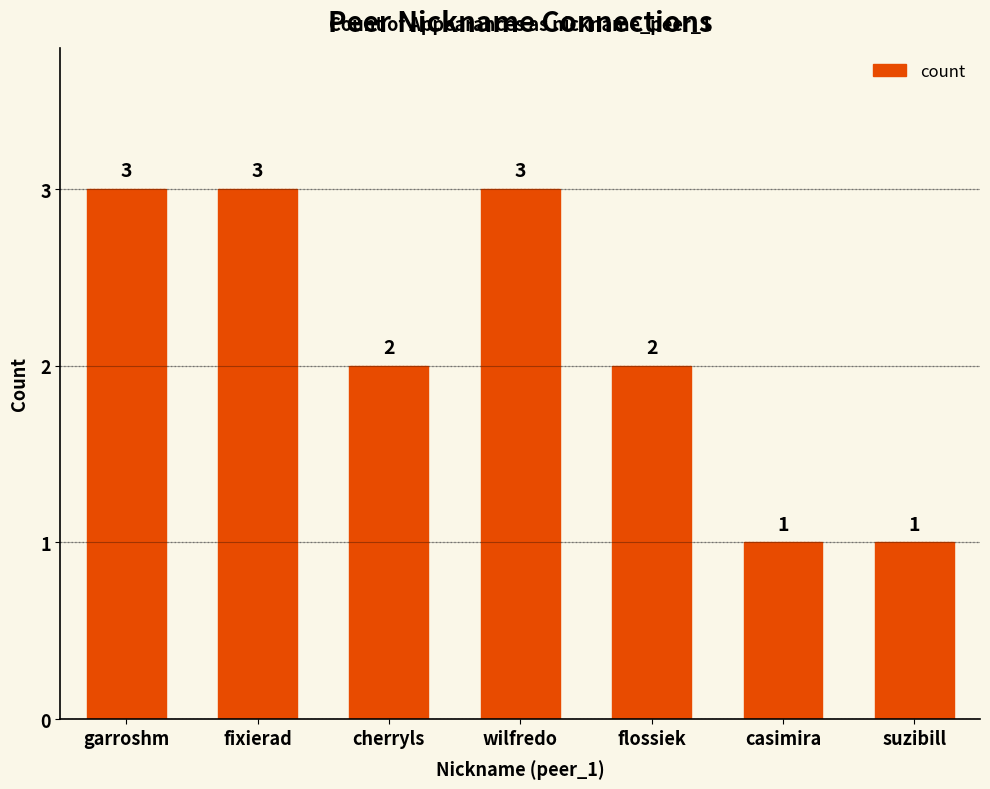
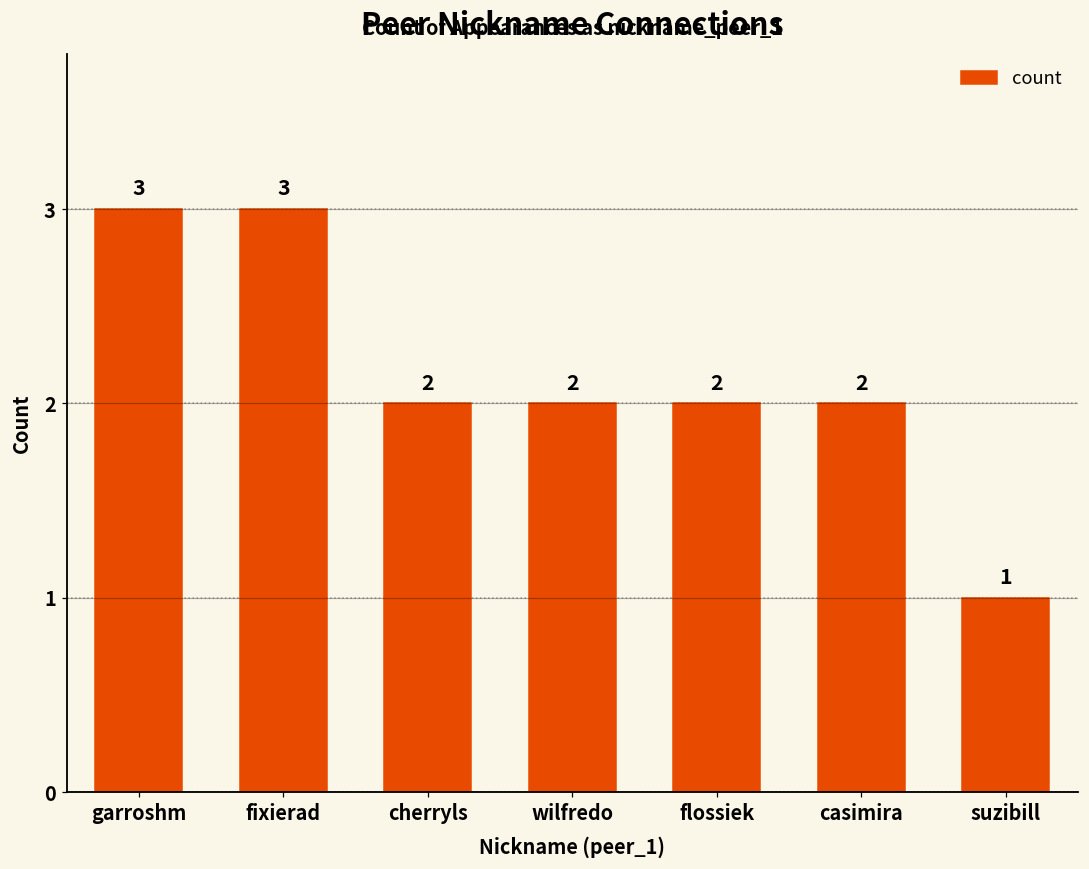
  {
    "garroshm": 3,
    "fixierad": 3,
    "cherryls": 2,
-   "wilfredo": 3,
+   "wilfredo": 2,
    "flossiek": 2,
-   "casimira": 1,
+   "casimira": 2,
    "suzibill": 1
  }
